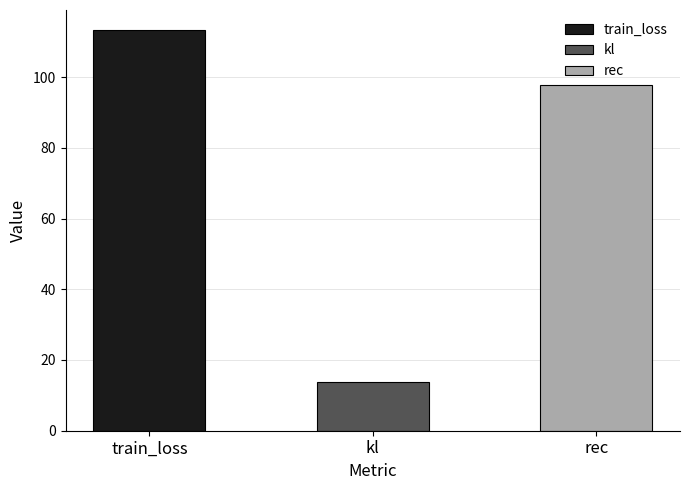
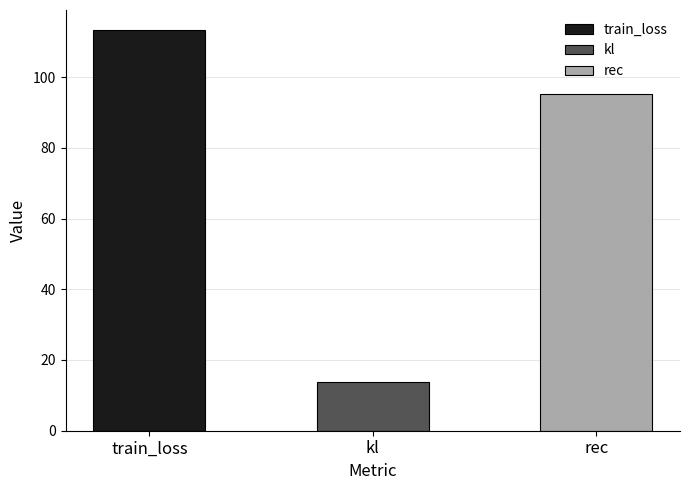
  {
    "train_loss": 113,
    "kl": 14,
-   "rec": 98
+   "rec": 95
  }
